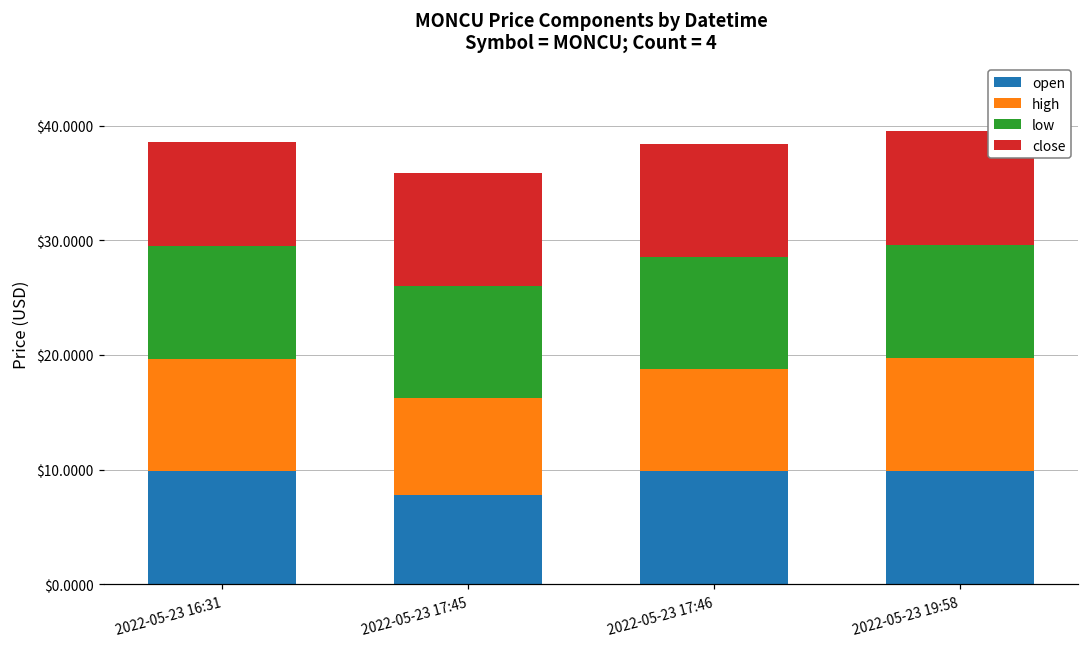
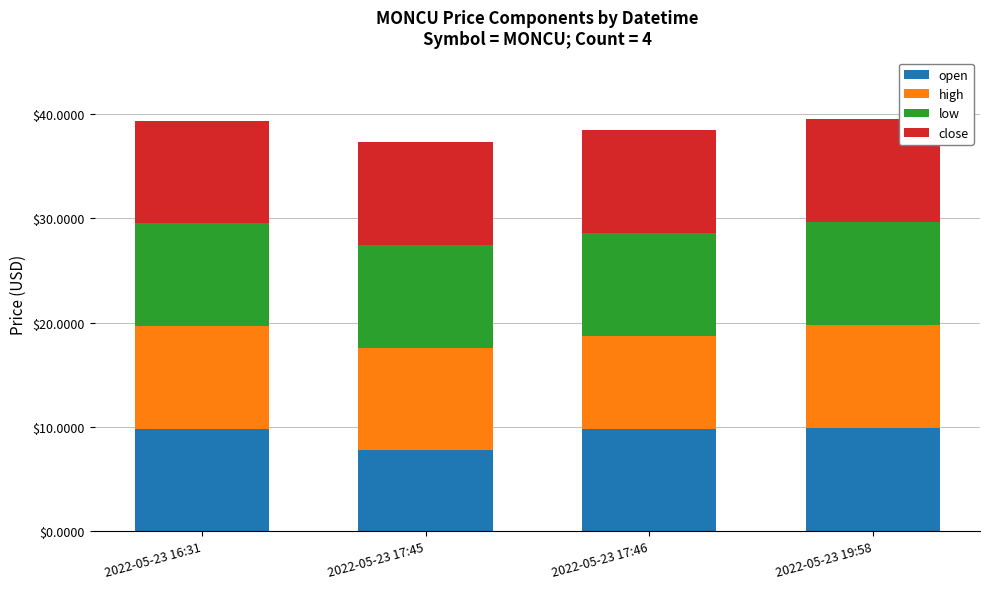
  {
    "open": {
      "2022-05-23 16:31": "$9.8",
      "2022-05-23 17:45": "$7.8",
      "2022-05-23 17:46": "$9.8",
      "2022-05-23 19:58": "$9.9"
    },
    "high": {
      "2022-05-23 16:31": "$9.8",
-     "2022-05-23 17:45": "$8.5",
+     "2022-05-23 17:45": "$9.8",
      "2022-05-23 17:46": "$8.9",
      "2022-05-23 19:58": "$9.9"
    },
    "low": {
      "2022-05-23 16:31": "$9.8",
      "2022-05-23 17:45": "$9.8",
      "2022-05-23 17:46": "$9.8",
      "2022-05-23 19:58": "$9.9"
    },
    "close": {
-     "2022-05-23 16:31": "$9.0",
+     "2022-05-23 16:31": "$9.8",
      "2022-05-23 17:45": "$9.8",
      "2022-05-23 17:46": "$9.8",
      "2022-05-23 19:58": "$9.9"
    }
  }
